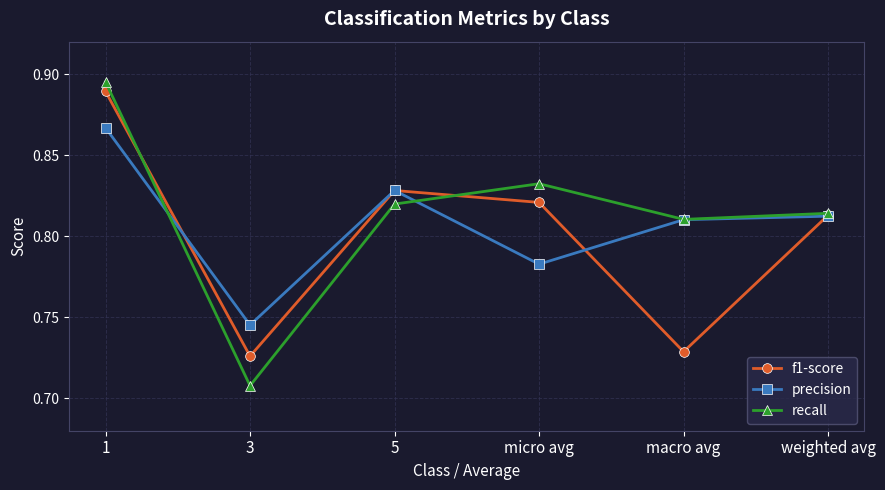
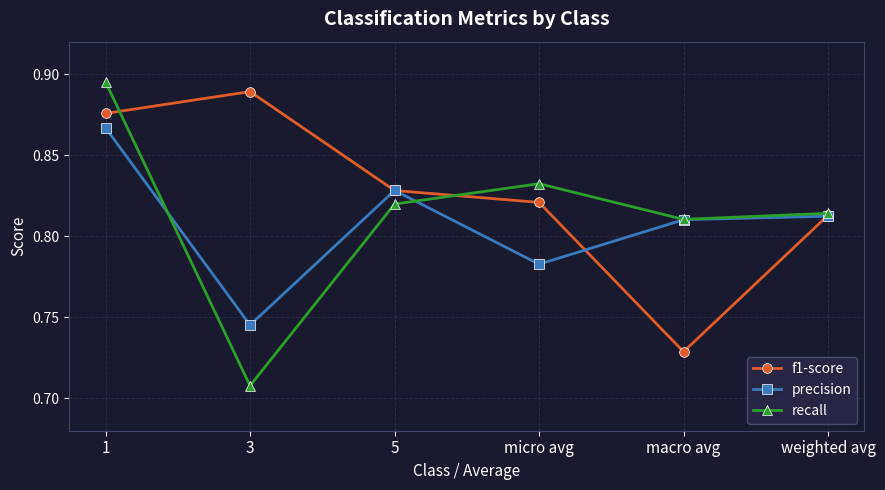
  {
    "f1-score": {
-     "1": 0.889,
-     "3": 0.726,
+     "1": 0.876,
+     "3": 0.889,
      "micro avg": 0.821,
      "macro avg": 0.729
    },
    "precision": {
      "1": 0.867,
      "3": 0.745,
      "micro avg": 0.783
    },
    "recall": {
      "1": 0.895,
      "3": 0.708,
      "5": 0.820,
      "micro avg": 0.832
    }
  }
